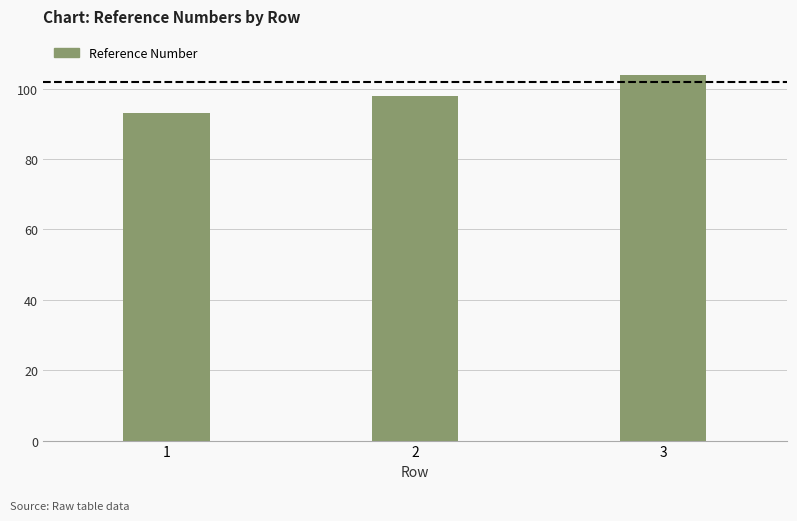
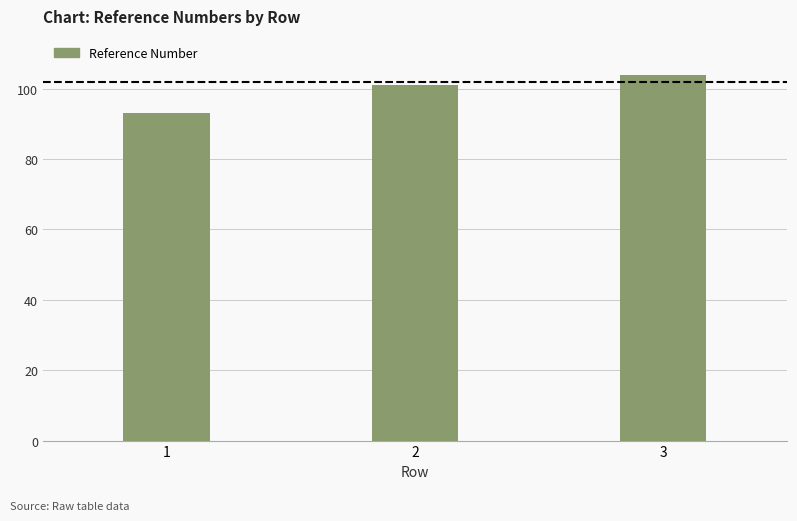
  {
    "1": 93,
-   "2": 98,
+   "2": 101,
    "3": 104
  }
